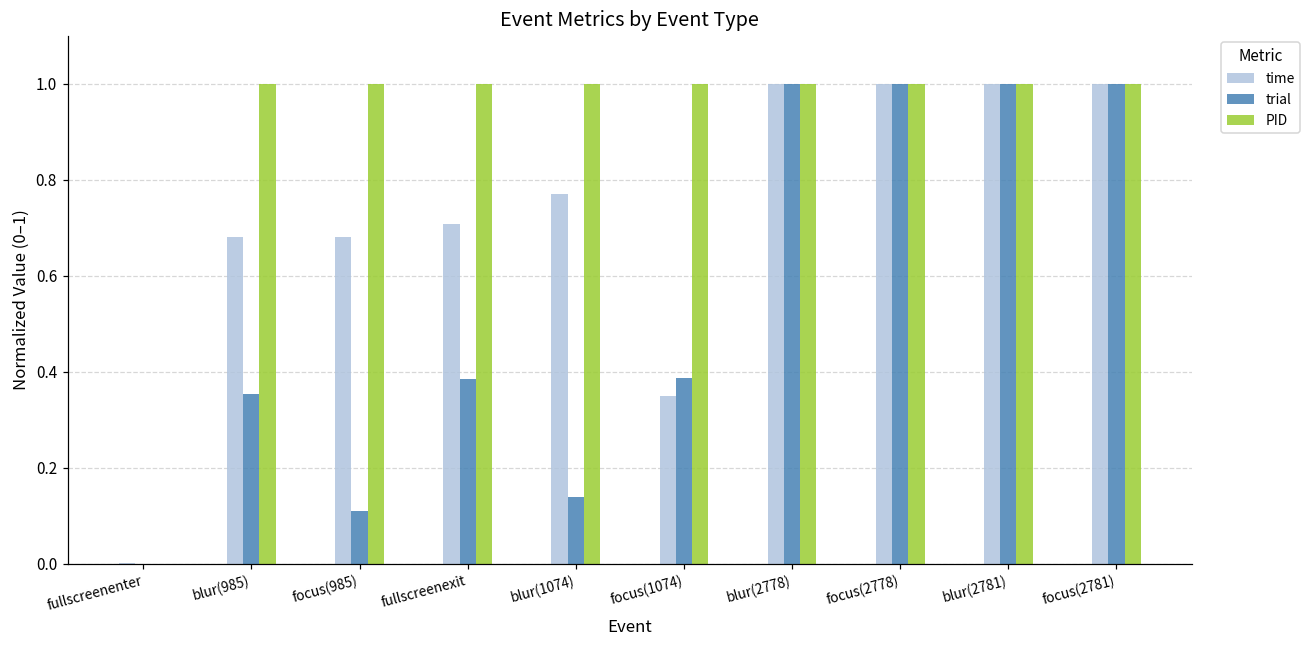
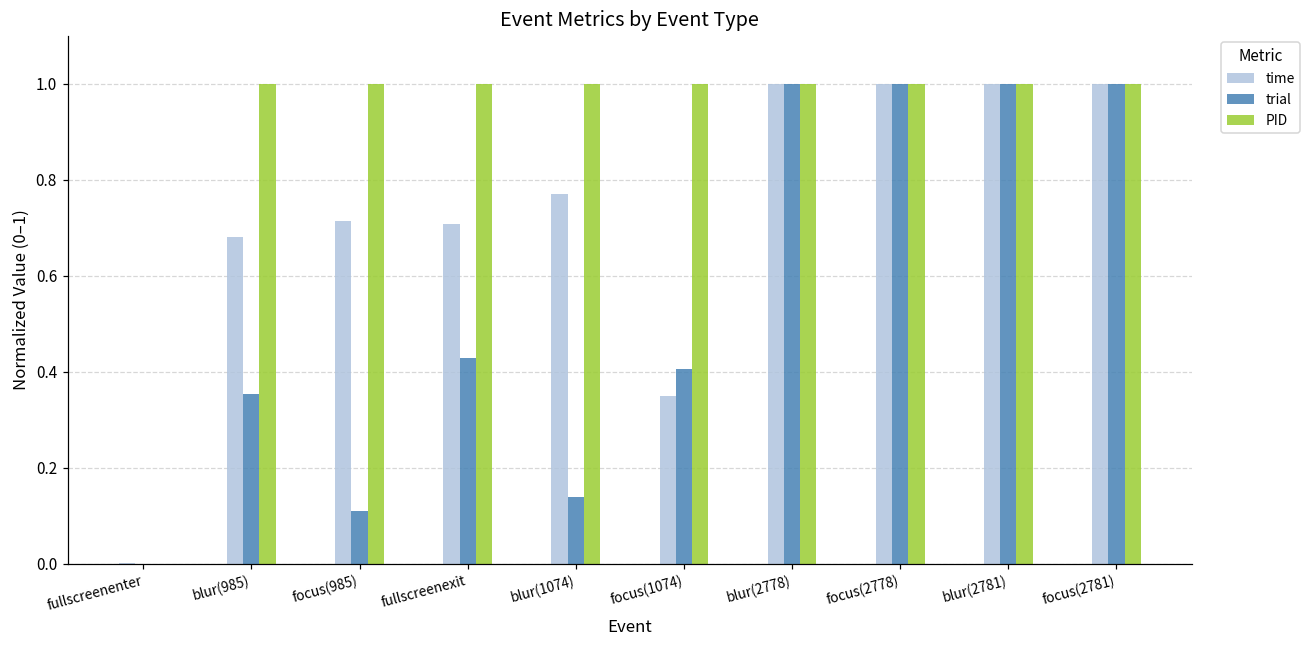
  {
    "time": {
      "blur(985)": 0.68,
-     "focus(985)": 0.68,
+     "focus(985)": 0.71,
      "fullscreenexit": 0.71,
      "blur(1074)": 0.77,
      "focus(1074)": 0.35,
      "blur(2778)": 1.00,
      "focus(2778)": 1.00,
      "blur(2781)": 1.00,
      "focus(2781)": 1.00
    },
    "trial": {
      "fullscreenenter": 0.00,
      "blur(985)": 0.35,
      "focus(985)": 0.11,
-     "fullscreenexit": 0.39,
+     "fullscreenexit": 0.43,
      "blur(1074)": 0.14,
-     "focus(1074)": 0.39,
+     "focus(1074)": 0.41,
      "blur(2778)": 1.00,
      "focus(2778)": 1.00,
      "blur(2781)": 1.00,
      "focus(2781)": 1.00
    },
    "PID": {
      "fullscreenenter": 0.00,
      "blur(985)": 1.00,
      "focus(985)": 1.00,
      "fullscreenexit": 1.00,
      "blur(1074)": 1.00,
      "focus(1074)": 1.00,
      "blur(2778)": 1.00,
      "focus(2778)": 1.00,
      "blur(2781)": 1.00,
      "focus(2781)": 1.00
    }
  }
